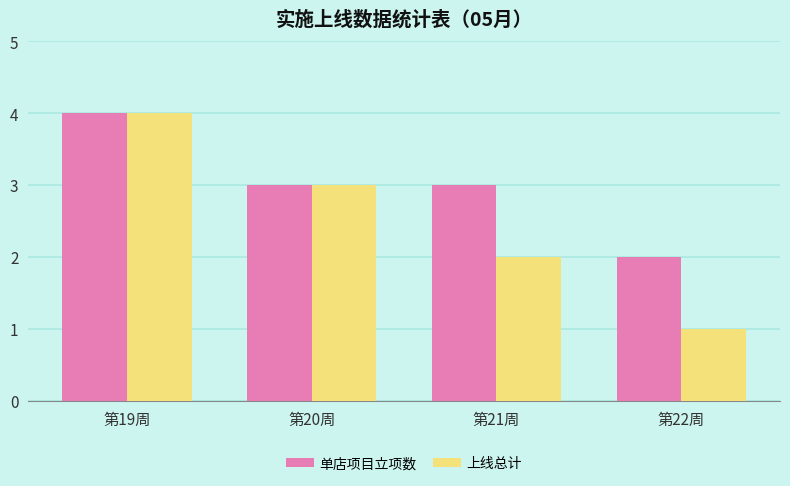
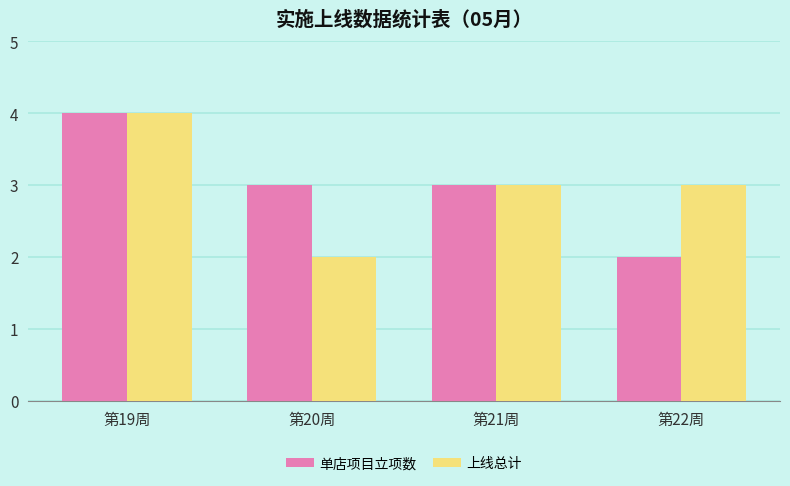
  {
    "单店项目立项数": {
      "第19周": 4,
      "第20周": 3,
      "第21周": 3,
      "第22周": 2
    },
    "上线总计": {
      "第19周": 4,
-     "第20周": 3,
-     "第21周": 2,
-     "第22周": 1
+     "第20周": 2,
+     "第21周": 3,
+     "第22周": 3
    }
  }
